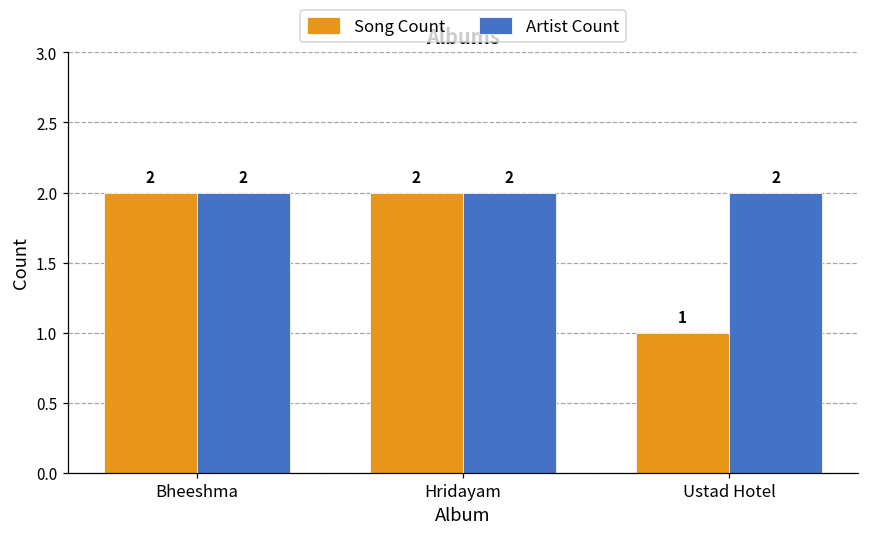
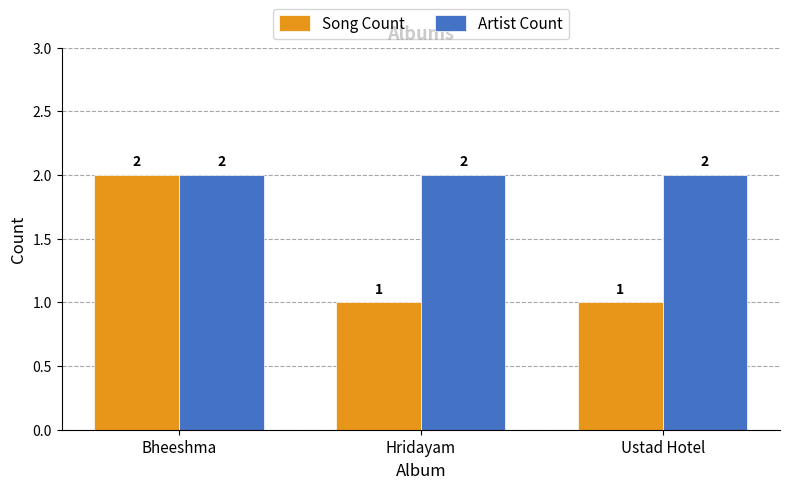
  {
    "Song Count": {
      "Bheeshma": 2,
-     "Hridayam": 2,
+     "Hridayam": 1,
      "Ustad Hotel": 1
    },
    "Artist Count": {
      "Bheeshma": 2,
      "Hridayam": 2,
      "Ustad Hotel": 2
    }
  }
